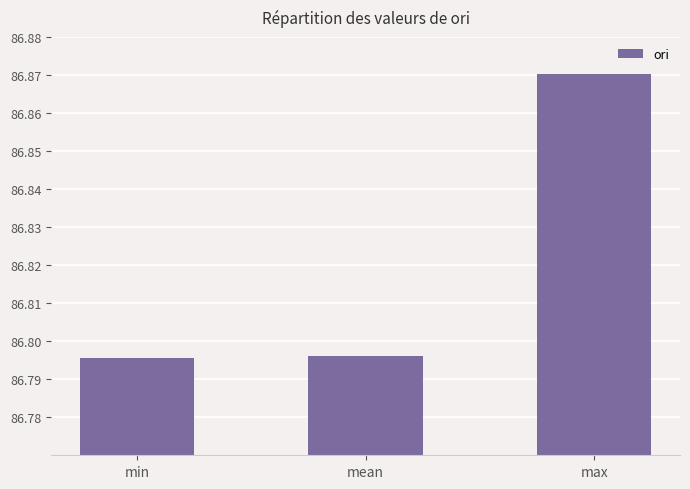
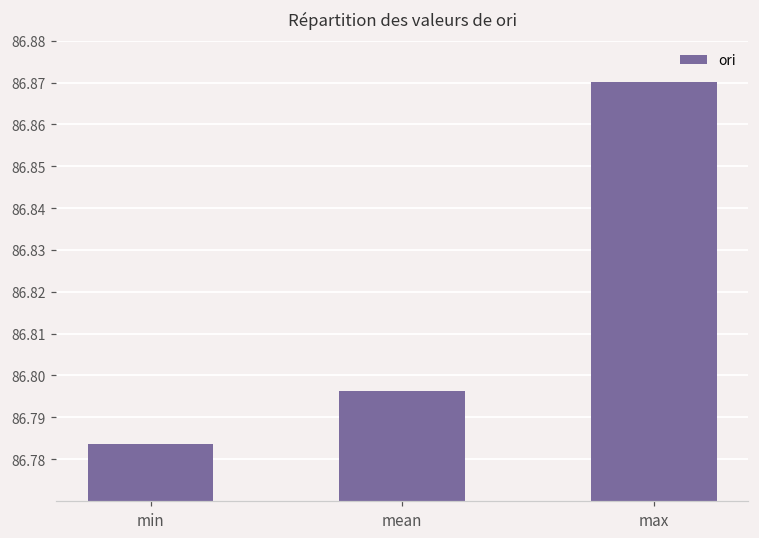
  {
-   "min": 86.796,
+   "min": 86.784,
    "mean": 86.796,
    "max": 86.870
  }
